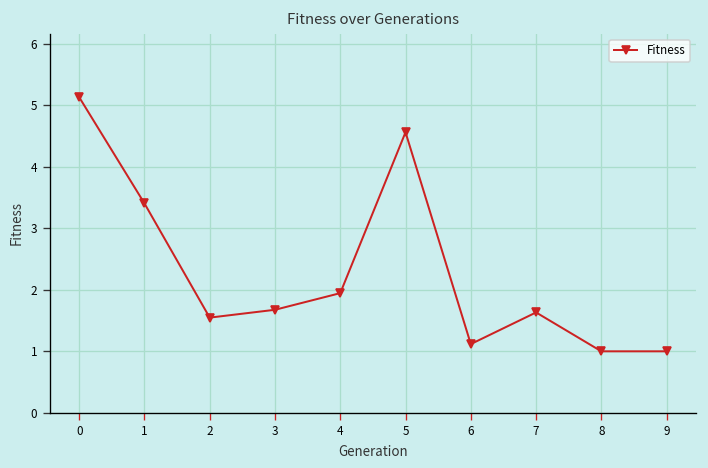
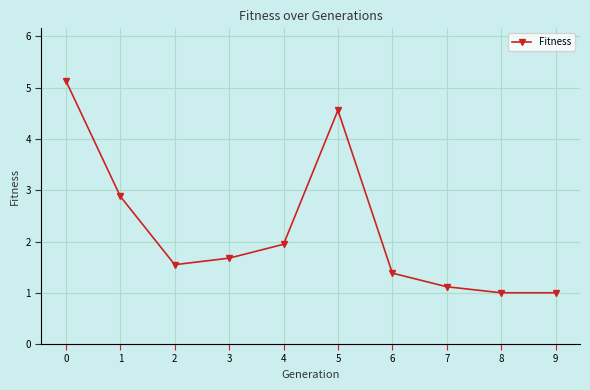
  {
    "0": 5.1,
-   "1": 3.4,
+   "1": 2.9,
    "2": 1.5,
    "3": 1.7,
    "4": 1.9,
    "5": 4.6,
-   "6": 1.1,
-   "7": 1.6,
+   "6": 1.4,
+   "7": 1.1,
    "8": 1.0,
    "9": 1.0
  }
